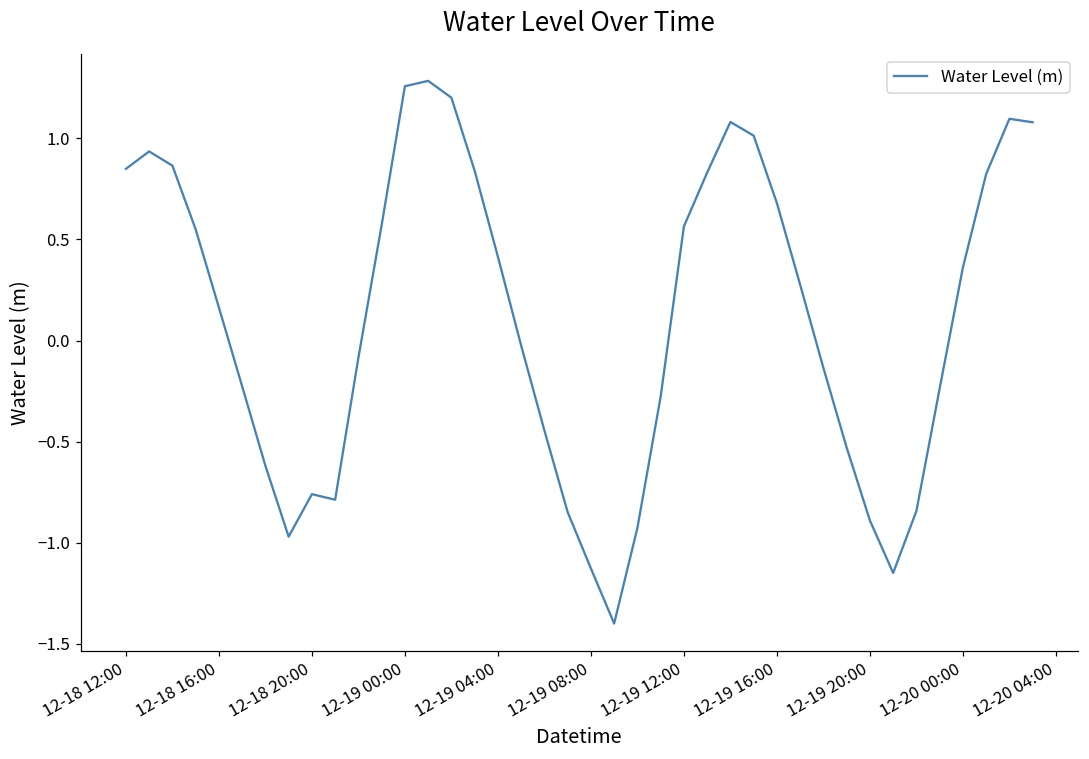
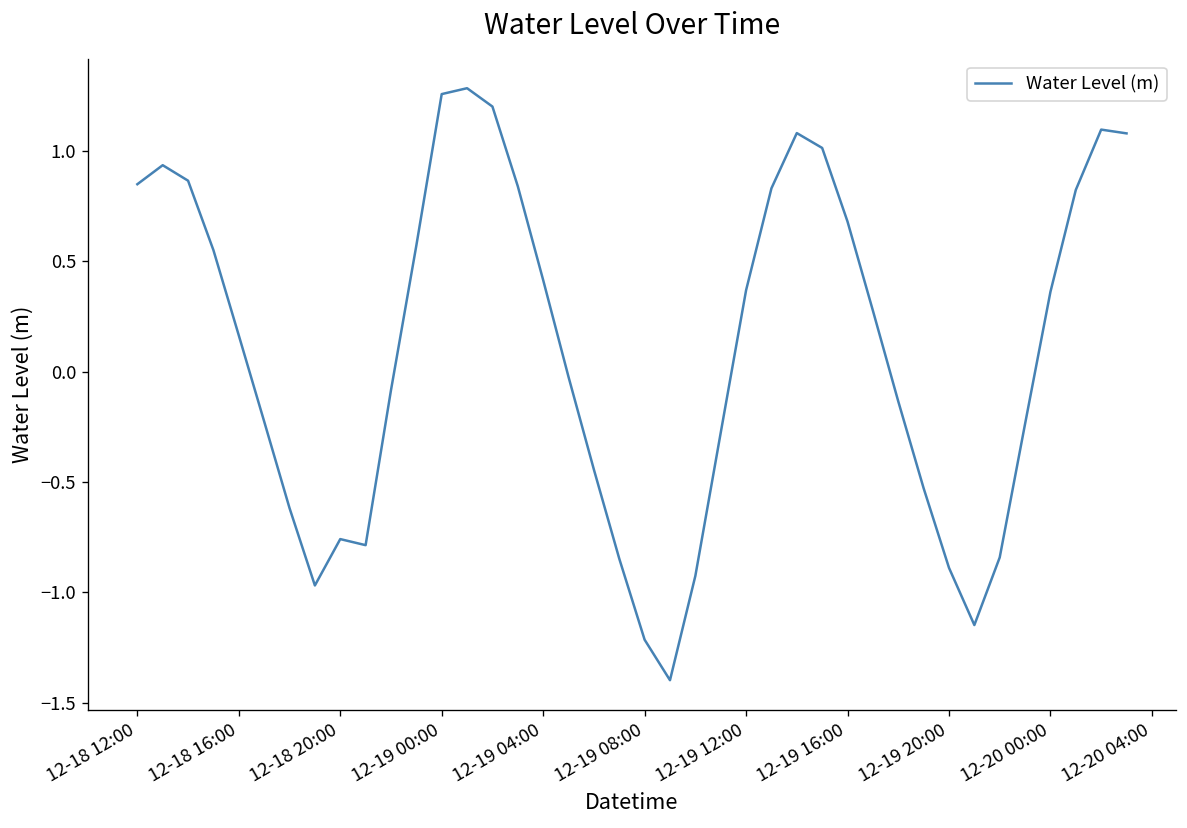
  {
    "12-18 12:00": 0.85,
    "12-18 16:00": 0.16,
    "12-18 20:00": -0.76,
    "12-19 00:00": 1.26,
    "12-19 04:00": 0.41,
-   "12-19 08:00": -1.13,
-   "12-19 12:00": 0.56,
+   "12-19 08:00": -1.22,
+   "12-19 12:00": 0.37,
    "12-19 16:00": 0.68,
    "12-19 20:00": -0.89,
    "12-20 00:00": 0.36
  }
